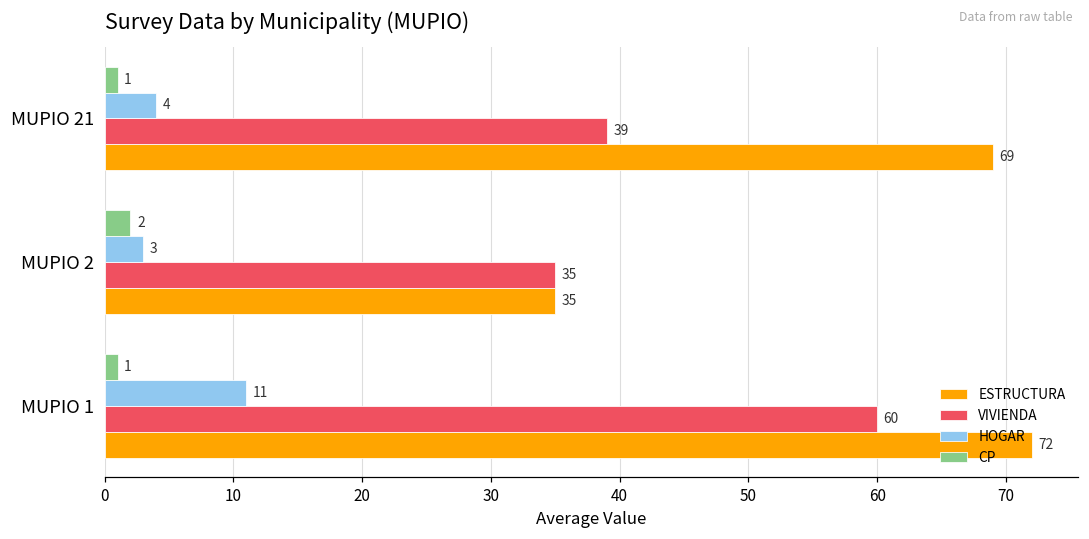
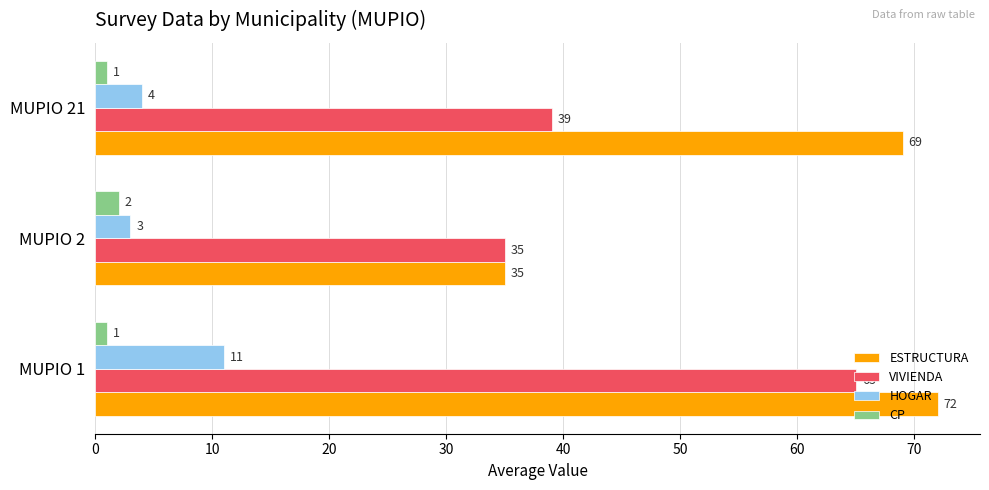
  {
    "ESTRUCTURA": {
      "MUPIO 21": 69,
      "MUPIO 2": 35,
      "MUPIO 1": 72
    },
    "VIVIENDA": {
      "MUPIO 21": 39,
      "MUPIO 2": 35,
-     "MUPIO 1": 60
+     "MUPIO 1": 65
    },
    "HOGAR": {
      "MUPIO 21": 4,
      "MUPIO 2": 3,
      "MUPIO 1": 11
    },
    "CP": {
      "MUPIO 21": 1,
      "MUPIO 2": 2,
      "MUPIO 1": 1
    }
  }
